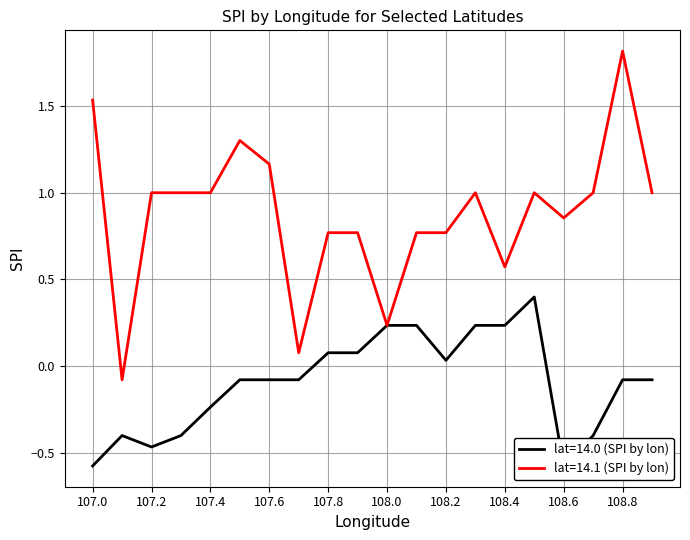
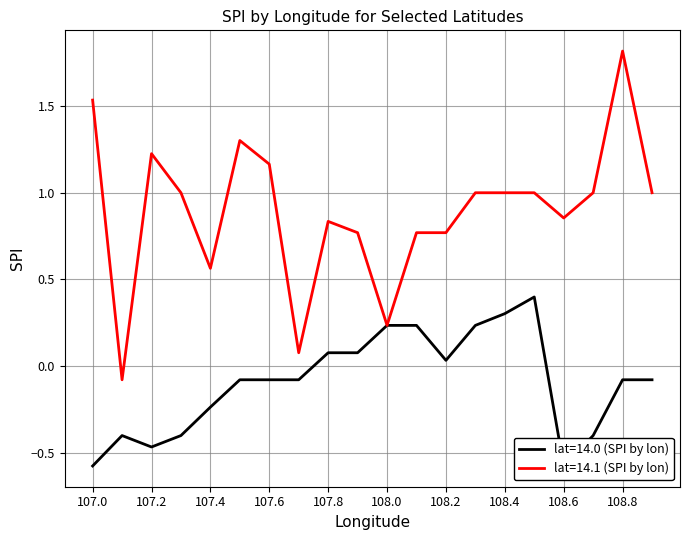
  {
    "lat=14.0 (SPI by lon)": {
      "107.0": -0.57,
      "107.2": -0.46,
      "107.4": -0.24,
      "107.6": -0.08,
      "107.8": 0.08,
      "108.2": 0.03,
-     "108.4": 0.24,
+     "108.4": 0.30,
      "108.8": -0.08
    },
    "lat=14.1 (SPI by lon)": {
      "107.0": 1.53,
-     "107.2": 1.00,
-     "107.4": 1.00,
+     "107.2": 1.22,
+     "107.4": 0.56,
      "107.6": 1.16,
-     "107.8": 0.77,
+     "107.8": 0.83,
      "108.2": 0.77,
-     "108.4": 0.57,
+     "108.4": 1.00,
      "108.6": 0.85,
      "108.8": 1.82
    }
  }
